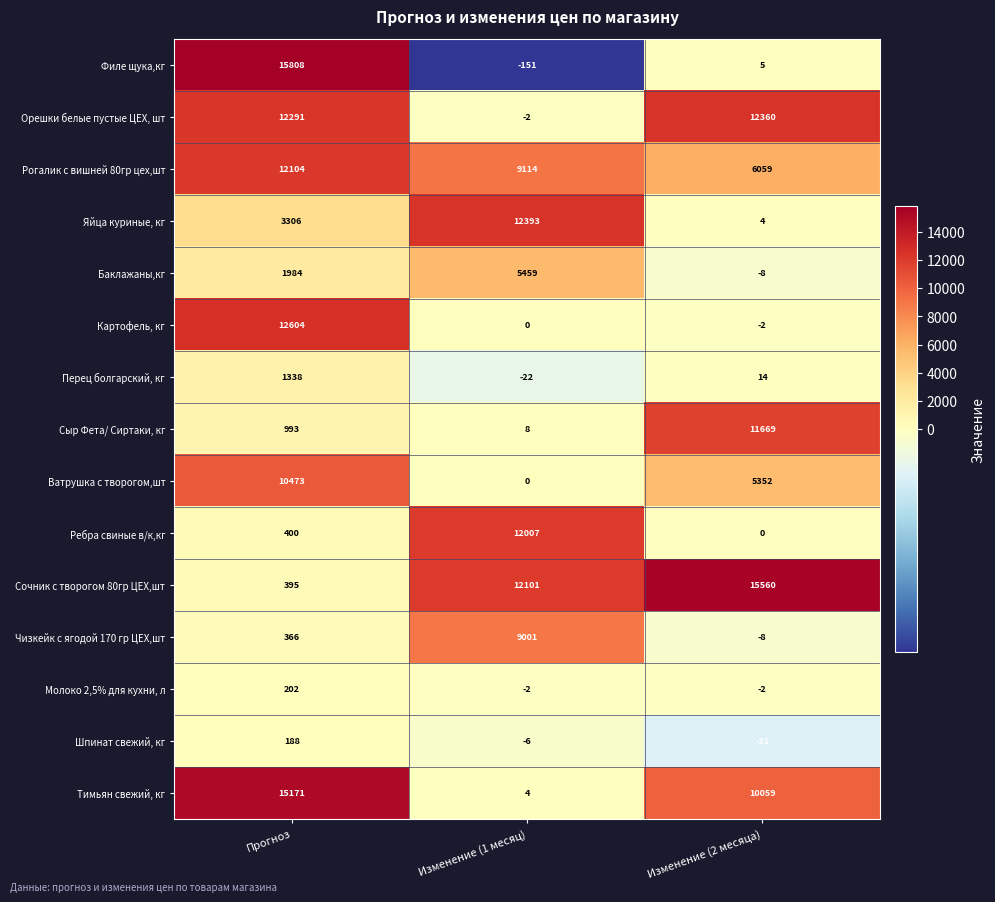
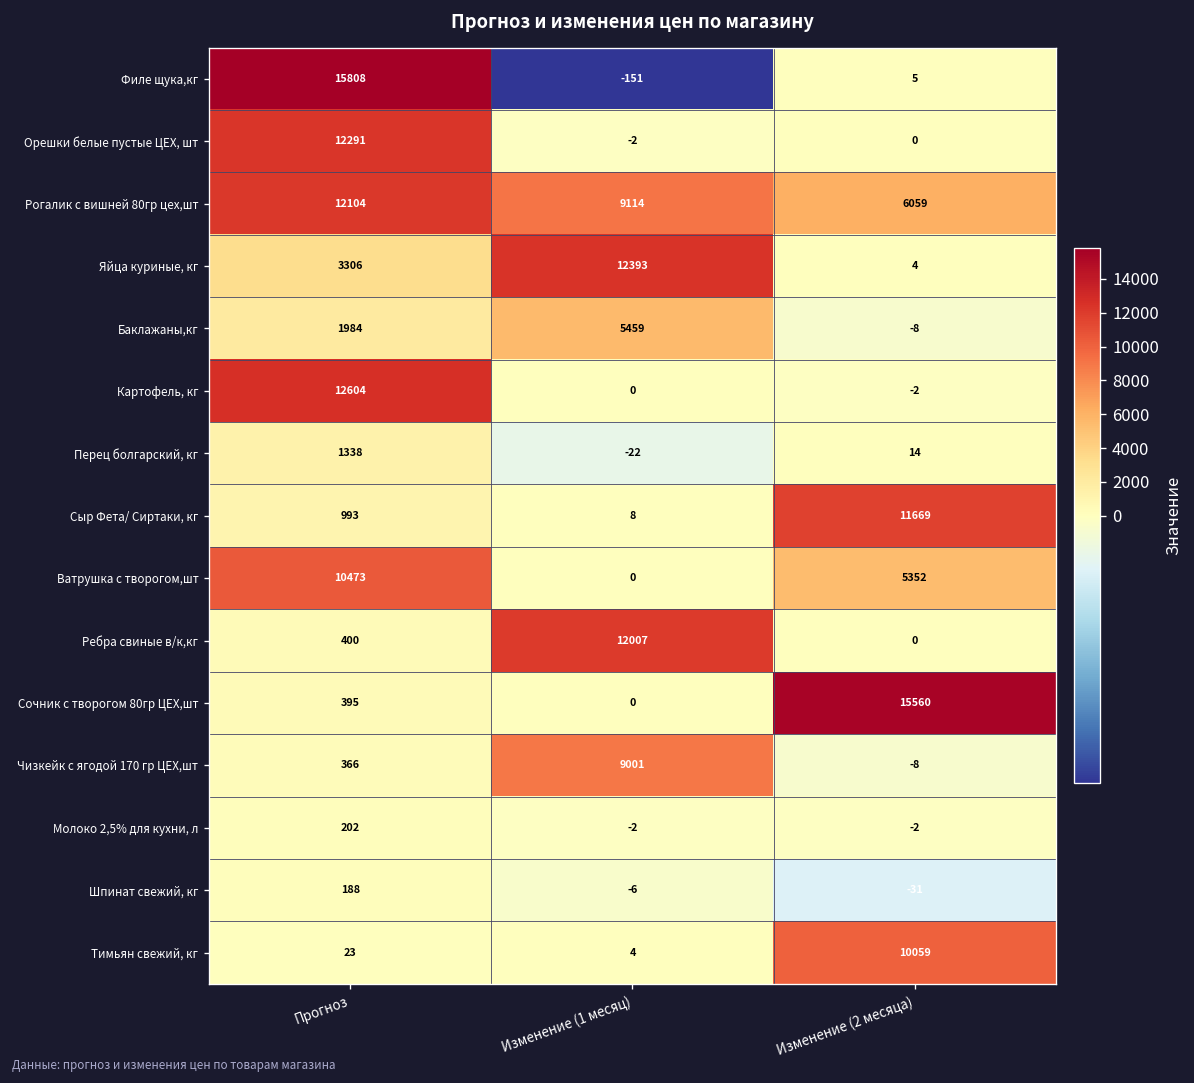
  {
    "Филе щука,кг": {
      "Прогноз": 15808,
      "Изменение (1 месяц)": -151,
      "Изменение (2 месяца)": 5
    },
    "Орешки белые пустые ЦЕХ, шт": {
      "Прогноз": 12291,
      "Изменение (1 месяц)": -2,
-     "Изменение (2 месяца)": 12360
+     "Изменение (2 месяца)": 0
    },
    "Рогалик с вишней 80гр цех,шт": {
      "Прогноз": 12104,
      "Изменение (1 месяц)": 9114,
      "Изменение (2 месяца)": 6059
    },
    "Яйца куриные, кг": {
      "Прогноз": 3306,
      "Изменение (1 месяц)": 12393,
      "Изменение (2 месяца)": 4
    },
    "Баклажаны,кг": {
      "Прогноз": 1984,
      "Изменение (1 месяц)": 5459,
      "Изменение (2 месяца)": -8
    },
    "Картофель, кг": {
      "Прогноз": 12604,
      "Изменение (1 месяц)": 0,
      "Изменение (2 месяца)": -2
    },
    "Перец болгарский, кг": {
      "Прогноз": 1338,
      "Изменение (1 месяц)": -22,
      "Изменение (2 месяца)": 14
    },
    "Сыр Фета/ Сиртаки, кг": {
      "Прогноз": 993,
      "Изменение (1 месяц)": 8,
      "Изменение (2 месяца)": 11669
    },
    "Ватрушка с творогом,шт": {
      "Прогноз": 10473,
      "Изменение (1 месяц)": 0,
      "Изменение (2 месяца)": 5352
    },
    "Ребра свиные в/к,кг": {
      "Прогноз": 400,
      "Изменение (1 месяц)": 12007,
      "Изменение (2 месяца)": 0
    },
    "Сочник с творогом 80гр ЦЕХ,шт": {
      "Прогноз": 395,
-     "Изменение (1 месяц)": 12101,
+     "Изменение (1 месяц)": 0,
      "Изменение (2 месяца)": 15560
    },
    "Чизкейк с ягодой 170 гр ЦЕХ,шт": {
      "Прогноз": 366,
      "Изменение (1 месяц)": 9001,
      "Изменение (2 месяца)": -8
    },
    "Молоко 2,5% для кухни, л": {
      "Прогноз": 202,
      "Изменение (1 месяц)": -2,
      "Изменение (2 месяца)": -2
    },
    "Шпинат свежий, кг": {
      "Прогноз": 188,
      "Изменение (1 месяц)": -6
    },
    "Тимьян свежий, кг": {
-     "Прогноз": 15171,
+     "Прогноз": 23,
      "Изменение (1 месяц)": 4,
      "Изменение (2 месяца)": 10059
    }
  }
